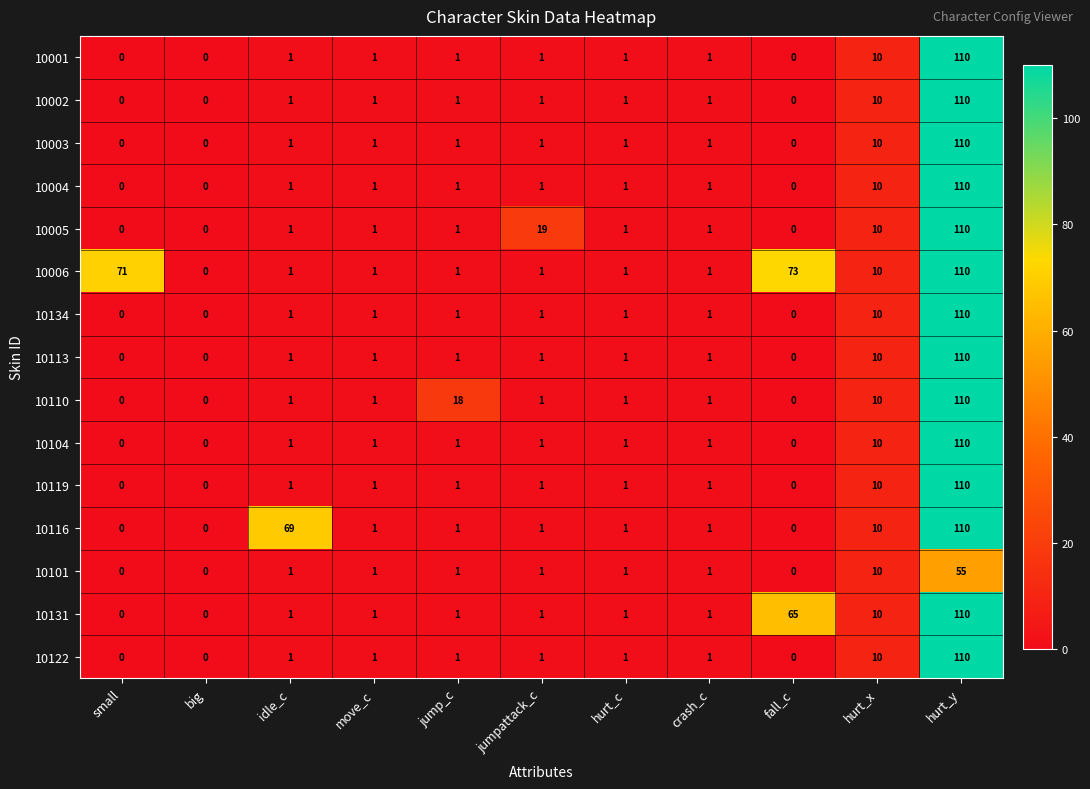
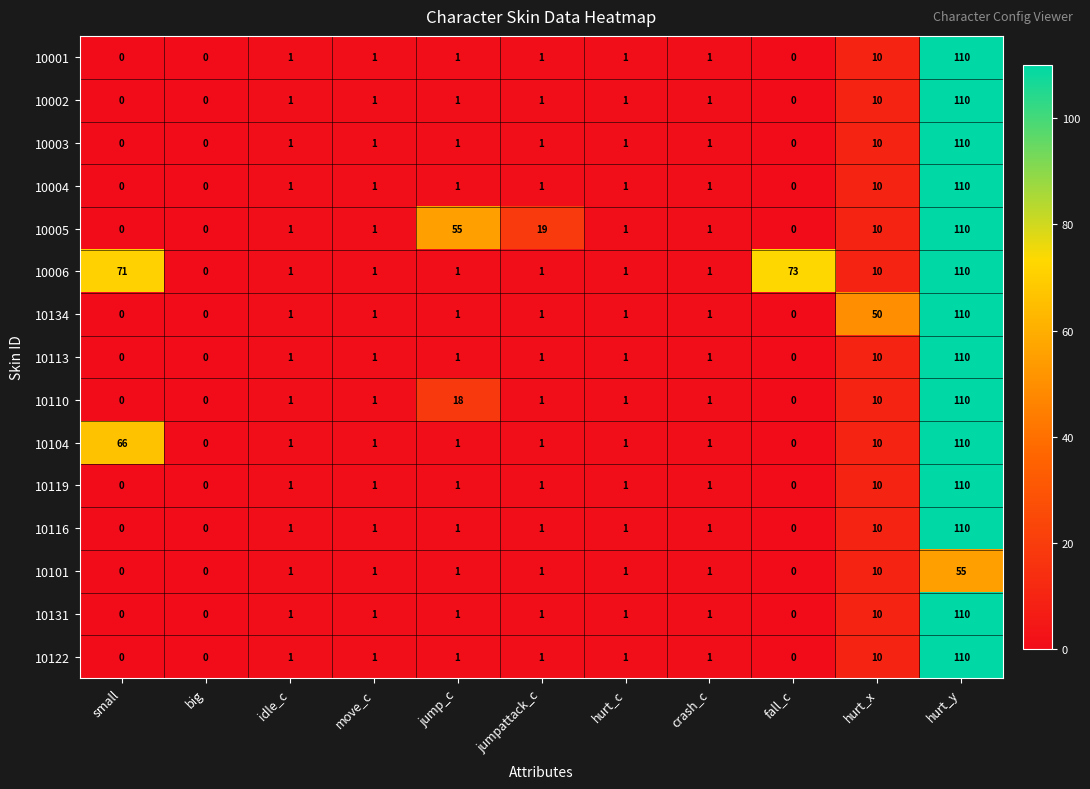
  {
    "10001": {
      "small": 0,
      "big": 0,
      "idle_c": 1,
      "move_c": 1,
      "jump_c": 1,
      "jumpattack_c": 1,
      "hurt_c": 1,
      "crash_c": 1,
      "fall_c": 0,
      "hurt_x": 10,
      "hurt_y": 110
    },
    "10002": {
      "small": 0,
      "big": 0,
      "idle_c": 1,
      "move_c": 1,
      "jump_c": 1,
      "jumpattack_c": 1,
      "hurt_c": 1,
      "crash_c": 1,
      "fall_c": 0,
      "hurt_x": 10,
      "hurt_y": 110
    },
    "10003": {
      "small": 0,
      "big": 0,
      "idle_c": 1,
      "move_c": 1,
      "jump_c": 1,
      "jumpattack_c": 1,
      "hurt_c": 1,
      "crash_c": 1,
      "fall_c": 0,
      "hurt_x": 10,
      "hurt_y": 110
    },
    "10004": {
      "small": 0,
      "big": 0,
      "idle_c": 1,
      "move_c": 1,
      "jump_c": 1,
      "jumpattack_c": 1,
      "hurt_c": 1,
      "crash_c": 1,
      "fall_c": 0,
      "hurt_x": 10,
      "hurt_y": 110
    },
    "10005": {
      "small": 0,
      "big": 0,
      "idle_c": 1,
      "move_c": 1,
-     "jump_c": 1,
+     "jump_c": 55,
      "jumpattack_c": 19,
      "hurt_c": 1,
      "crash_c": 1,
      "fall_c": 0,
      "hurt_x": 10,
      "hurt_y": 110
    },
    "10006": {
      "small": 71,
      "big": 0,
      "idle_c": 1,
      "move_c": 1,
      "jump_c": 1,
      "jumpattack_c": 1,
      "hurt_c": 1,
      "crash_c": 1,
      "fall_c": 73,
      "hurt_x": 10,
      "hurt_y": 110
    },
    "10134": {
      "small": 0,
      "big": 0,
      "idle_c": 1,
      "move_c": 1,
      "jump_c": 1,
      "jumpattack_c": 1,
      "hurt_c": 1,
      "crash_c": 1,
      "fall_c": 0,
-     "hurt_x": 10,
+     "hurt_x": 50,
      "hurt_y": 110
    },
    "10113": {
      "small": 0,
      "big": 0,
      "idle_c": 1,
      "move_c": 1,
      "jump_c": 1,
      "jumpattack_c": 1,
      "hurt_c": 1,
      "crash_c": 1,
      "fall_c": 0,
      "hurt_x": 10,
      "hurt_y": 110
    },
    "10110": {
      "small": 0,
      "big": 0,
      "idle_c": 1,
      "move_c": 1,
      "jump_c": 18,
      "jumpattack_c": 1,
      "hurt_c": 1,
      "crash_c": 1,
      "fall_c": 0,
      "hurt_x": 10,
      "hurt_y": 110
    },
    "10104": {
-     "small": 0,
+     "small": 66,
      "big": 0,
      "idle_c": 1,
      "move_c": 1,
      "jump_c": 1,
      "jumpattack_c": 1,
      "hurt_c": 1,
      "crash_c": 1,
      "fall_c": 0,
      "hurt_x": 10,
      "hurt_y": 110
    },
    "10119": {
      "small": 0,
      "big": 0,
      "idle_c": 1,
      "move_c": 1,
      "jump_c": 1,
      "jumpattack_c": 1,
      "hurt_c": 1,
      "crash_c": 1,
      "fall_c": 0,
      "hurt_x": 10,
      "hurt_y": 110
    },
    "10116": {
      "small": 0,
      "big": 0,
-     "idle_c": 69,
+     "idle_c": 1,
      "move_c": 1,
      "jump_c": 1,
      "jumpattack_c": 1,
      "hurt_c": 1,
      "crash_c": 1,
      "fall_c": 0,
      "hurt_x": 10,
      "hurt_y": 110
    },
    "10101": {
      "small": 0,
      "big": 0,
      "idle_c": 1,
      "move_c": 1,
      "jump_c": 1,
      "jumpattack_c": 1,
      "hurt_c": 1,
      "crash_c": 1,
      "fall_c": 0,
      "hurt_x": 10,
      "hurt_y": 55
    },
    "10131": {
      "small": 0,
      "big": 0,
      "idle_c": 1,
      "move_c": 1,
      "jump_c": 1,
      "jumpattack_c": 1,
      "hurt_c": 1,
      "crash_c": 1,
-     "fall_c": 65,
+     "fall_c": 0,
      "hurt_x": 10,
      "hurt_y": 110
    },
    "10122": {
      "small": 0,
      "big": 0,
      "idle_c": 1,
      "move_c": 1,
      "jump_c": 1,
      "jumpattack_c": 1,
      "hurt_c": 1,
      "crash_c": 1,
      "fall_c": 0,
      "hurt_x": 10,
      "hurt_y": 110
    }
  }
